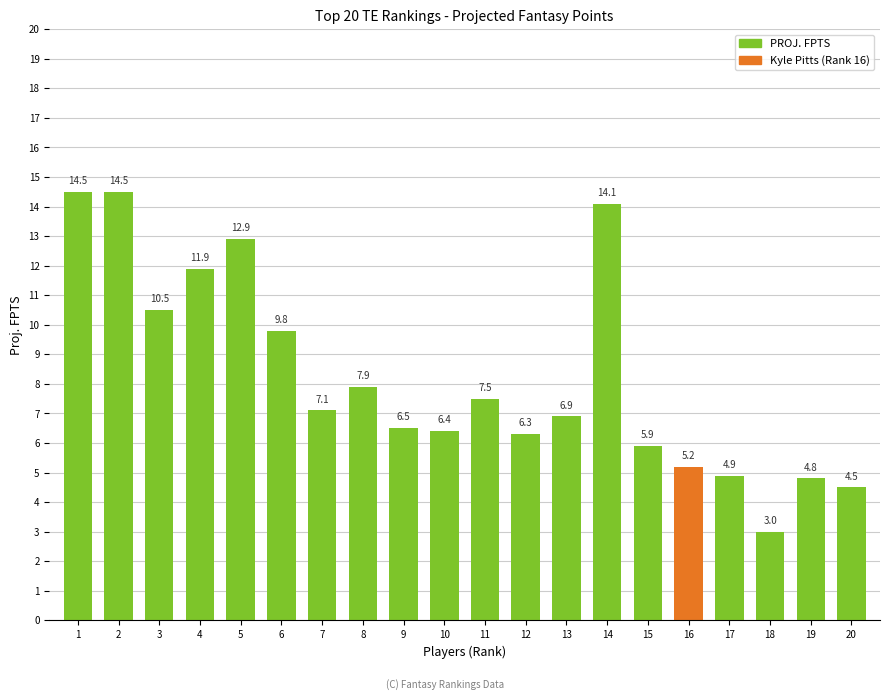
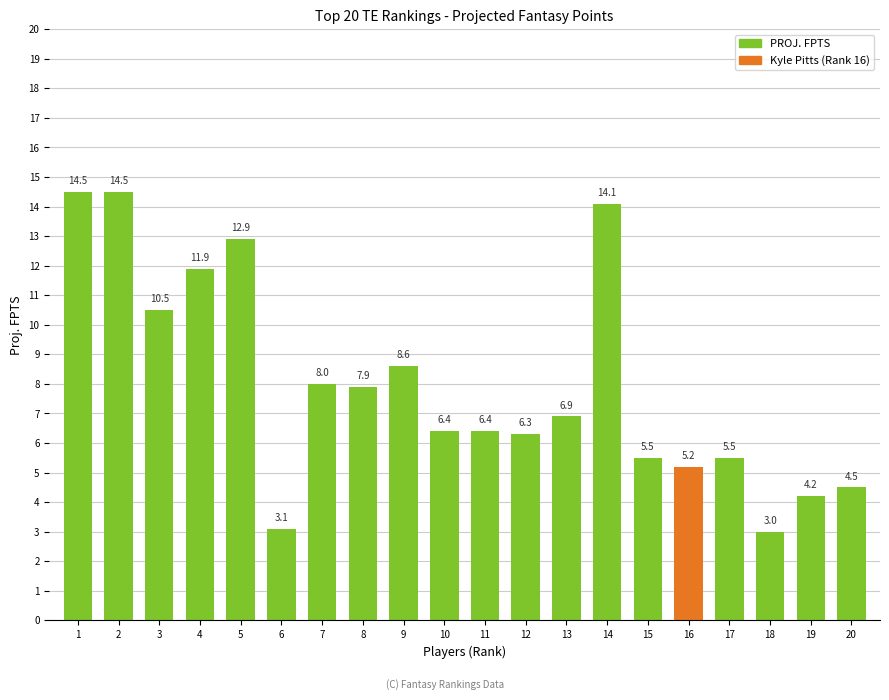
  {
    "1": 14.5,
    "2": 14.5,
    "3": 10.5,
    "4": 11.9,
    "5": 12.9,
-   "6": 9.8,
-   "7": 7.1,
+   "6": 3.1,
+   "7": 8.0,
    "8": 7.9,
-   "9": 6.5,
+   "9": 8.6,
    "10": 6.4,
-   "11": 7.5,
+   "11": 6.4,
    "12": 6.3,
    "13": 6.9,
    "14": 14.1,
-   "15": 5.9,
+   "15": 5.5,
    "16": 5.2,
-   "17": 4.9,
+   "17": 5.5,
    "18": 3.0,
-   "19": 4.8,
+   "19": 4.2,
    "20": 4.5
  }
